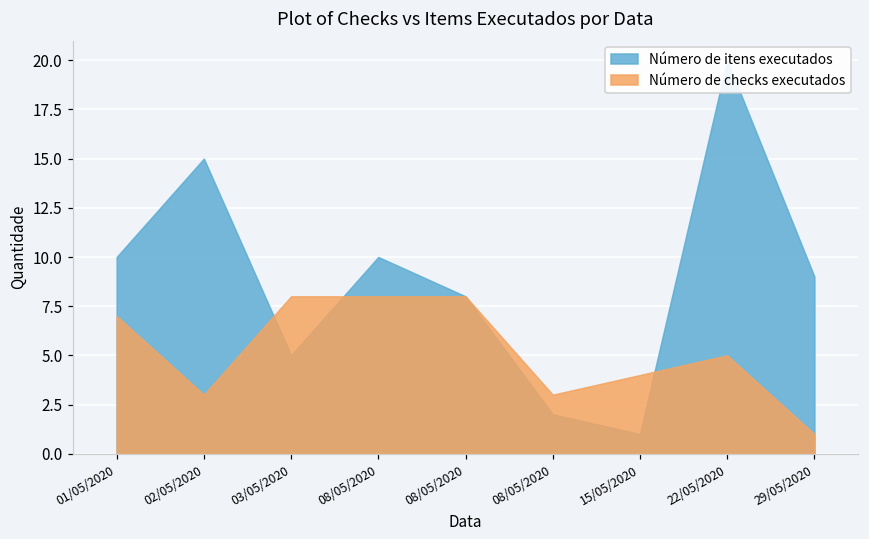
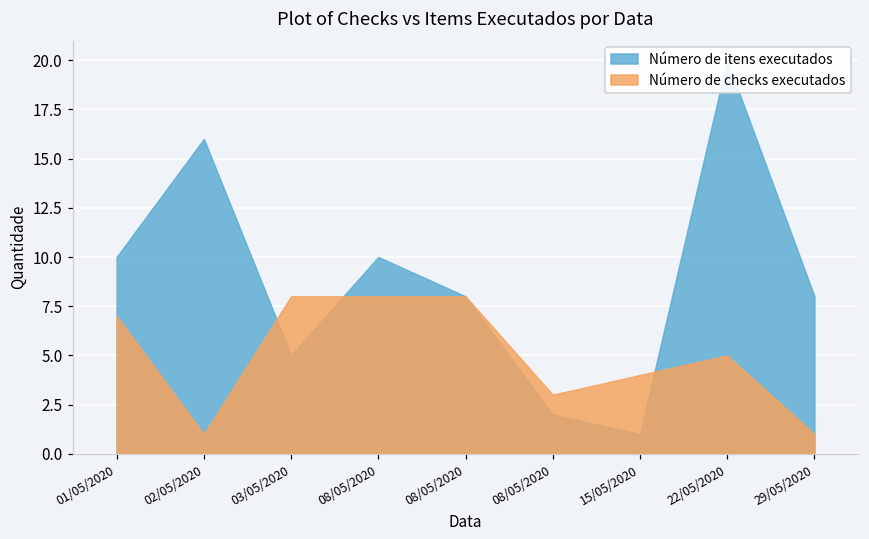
  {
    "Número de itens executados": {
      "01/05/2020": 10,
-     "02/05/2020": 15,
+     "02/05/2020": 16,
      "03/05/2020": 5,
      "15/05/2020": 1,
-     "29/05/2020": 9
+     "29/05/2020": 8
    },
    "Número de checks executados": {
      "01/05/2020": 7,
-     "02/05/2020": 3,
+     "02/05/2020": 1,
      "03/05/2020": 8,
      "15/05/2020": 4,
      "22/05/2020": 5,
      "29/05/2020": 1
    }
  }
